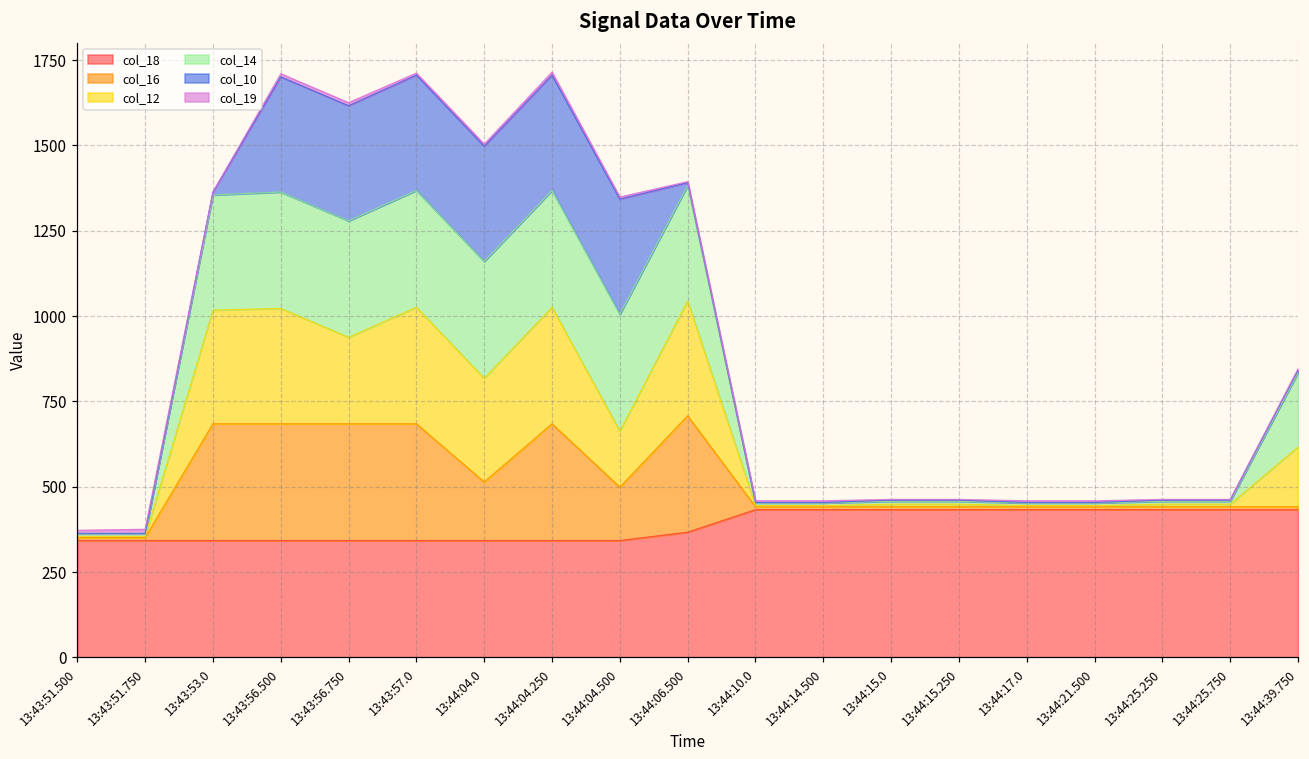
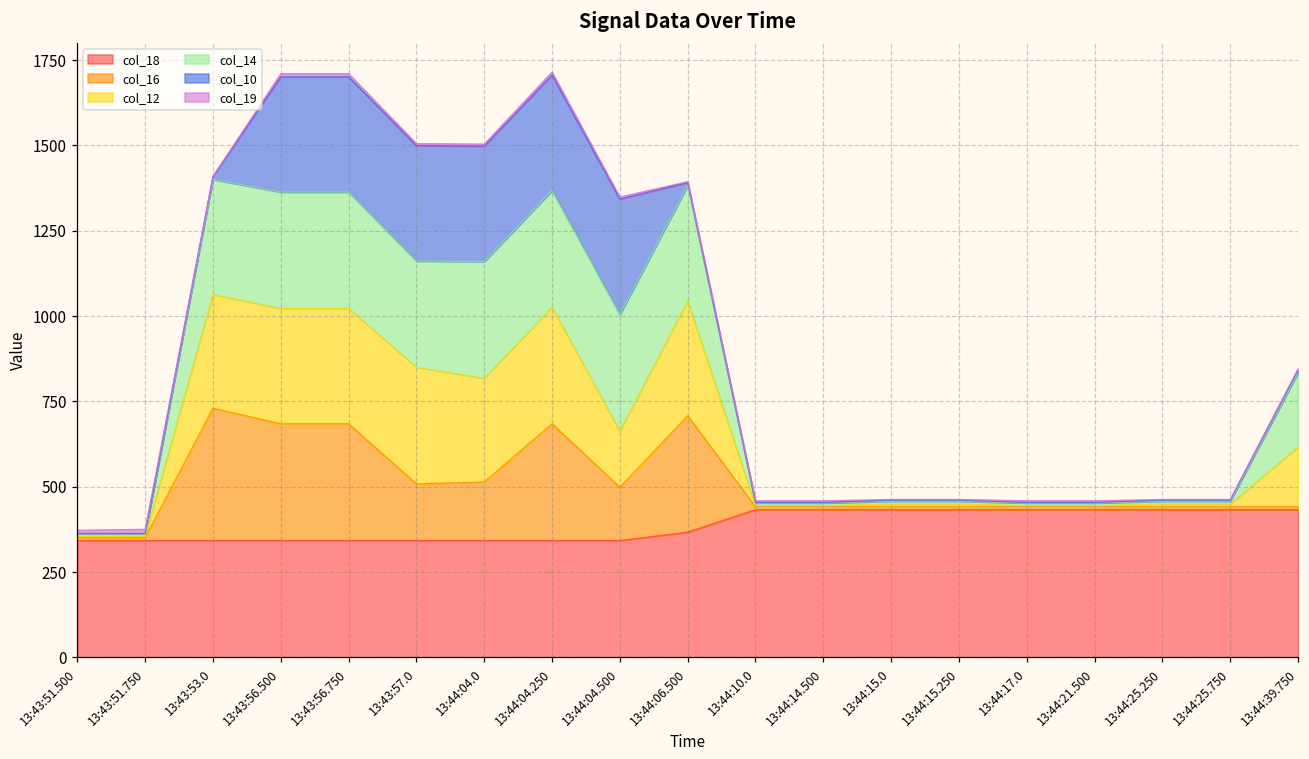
  {
    "col_18": {
      "13:43:51.500": 340,
      "13:43:51.750": 340,
      "13:43:53.0": 340,
      "13:43:56.500": 340,
      "13:43:56.750": 340,
      "13:43:57.0": 340,
      "13:44:04.0": 340,
      "13:44:04.250": 340,
      "13:44:04.500": 340,
      "13:44:06.500": 370,
      "13:44:10.0": 430,
      "13:44:14.500": 430,
      "13:44:15.0": 430,
      "13:44:15.250": 430,
      "13:44:17.0": 430,
      "13:44:21.500": 430,
      "13:44:25.250": 430,
      "13:44:25.750": 430,
      "13:44:39.750": 430
    },
    "col_16": {
-     "13:43:53.0": 340,
+     "13:43:53.0": 390,
      "13:43:56.500": 340,
      "13:43:56.750": 340,
-     "13:43:57.0": 340,
+     "13:43:57.0": 170,
      "13:44:04.0": 170,
      "13:44:04.250": 340,
      "13:44:04.500": 160,
      "13:44:06.500": 340,
      "13:44:39.750": 10
    },
    "col_12": {
      "13:43:53.0": 330,
      "13:43:56.500": 340,
-     "13:43:56.750": 250,
+     "13:43:56.750": 340,
      "13:43:57.0": 340,
      "13:44:04.0": 300,
      "13:44:04.250": 340,
      "13:44:04.500": 160,
      "13:44:06.500": 340,
      "13:44:39.750": 180
    },
    "col_14": {
      "13:43:53.0": 340,
      "13:43:56.500": 340,
      "13:43:56.750": 340,
-     "13:43:57.0": 340,
+     "13:43:57.0": 310,
      "13:44:04.0": 340,
      "13:44:04.250": 340,
      "13:44:04.500": 340,
      "13:44:06.500": 340
    },
    "col_10": {
      "13:43:56.500": 340,
      "13:43:56.750": 340,
      "13:44:04.250": 340
    },
    "col_19": {
      "13:43:51.500": 10,
      "13:43:51.750": 10,
      "13:43:56.500": 10,
      "13:43:56.750": 10,
      "13:44:04.250": 10
    }
  }
